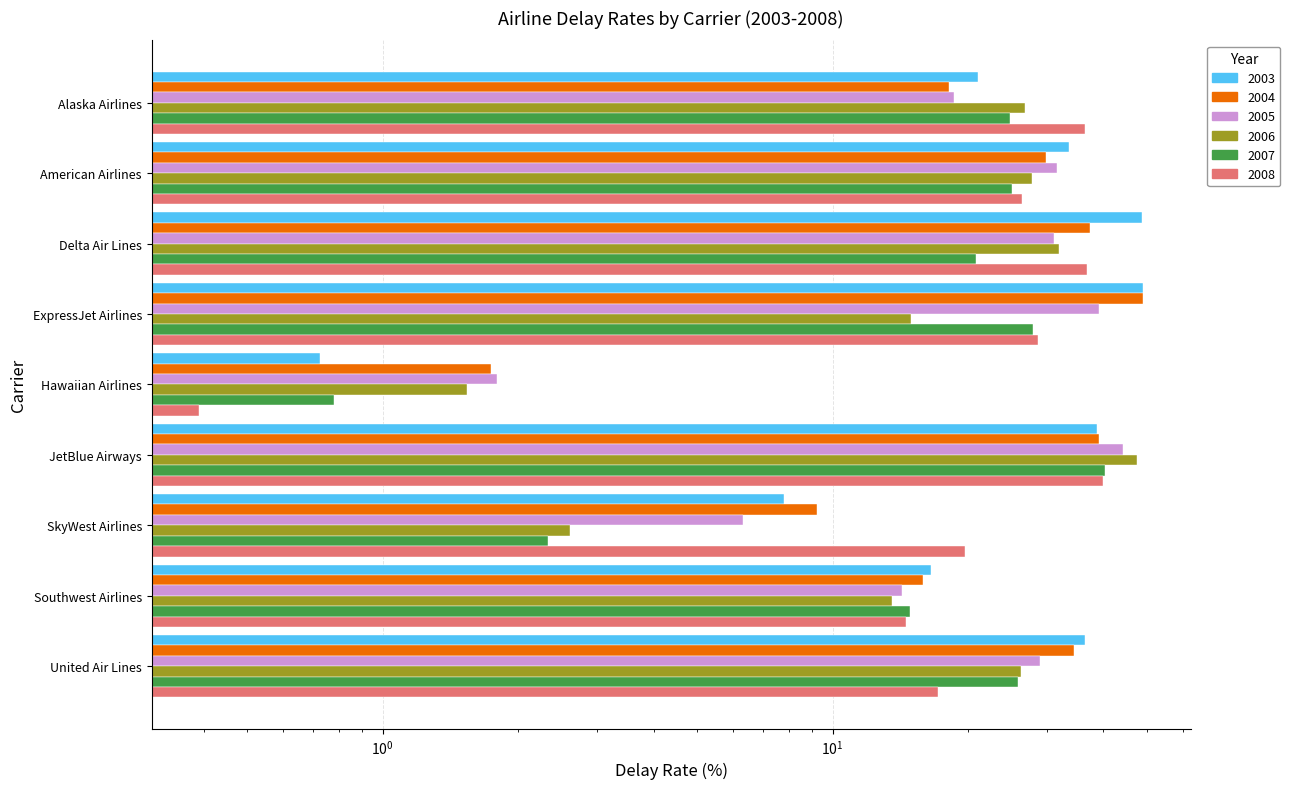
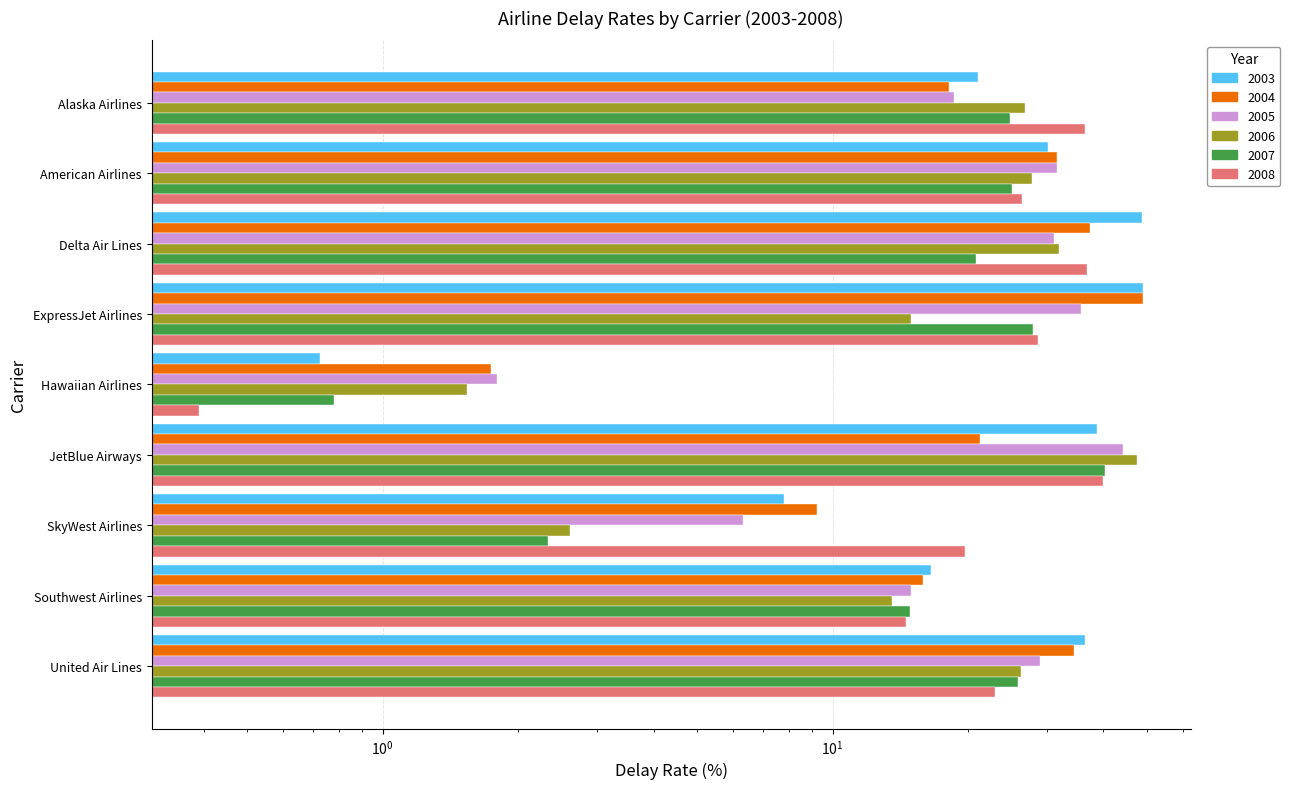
  {
    "2003": {
      "Alaska Airlines": 21,
-     "American Airlines": 34,
+     "American Airlines": 30,
      "Delta Air Lines": 49,
      "ExpressJet Airlines": 49,
      "Hawaiian Airlines": 0.72,
      "JetBlue Airways": 39,
      "SkyWest Airlines": 7.8,
      "Southwest Airlines": 16.6,
      "United Air Lines": 36
    },
    "2004": {
      "Alaska Airlines": 18,
-     "American Airlines": 30,
+     "American Airlines": 32,
      "Delta Air Lines": 37,
      "ExpressJet Airlines": 49,
      "Hawaiian Airlines": 1.74,
-     "JetBlue Airways": 39,
+     "JetBlue Airways": 21,
      "SkyWest Airlines": 9.3,
      "Southwest Airlines": 16,
      "United Air Lines": 34
    },
    "2005": {
      "Alaska Airlines": 18.6,
      "American Airlines": 32,
      "Delta Air Lines": 31,
-     "ExpressJet Airlines": 39,
+     "ExpressJet Airlines": 36,
      "Hawaiian Airlines": 1.8,
      "JetBlue Airways": 44,
      "SkyWest Airlines": 6.3,
-     "Southwest Airlines": 14.2,
+     "Southwest Airlines": 14.9,
      "United Air Lines": 29
    },
    "2006": {
      "Alaska Airlines": 27,
      "American Airlines": 28,
      "Delta Air Lines": 32,
      "ExpressJet Airlines": 15.0,
      "Hawaiian Airlines": 1.54,
      "JetBlue Airways": 48,
      "SkyWest Airlines": 2.6,
      "Southwest Airlines": 13.5,
      "United Air Lines": 26
    },
    "2007": {
      "Alaska Airlines": 25,
      "American Airlines": 25,
      "Delta Air Lines": 21,
      "ExpressJet Airlines": 28,
      "Hawaiian Airlines": 0.78,
      "JetBlue Airways": 40,
      "SkyWest Airlines": 2.3,
      "Southwest Airlines": 14.8,
      "United Air Lines": 26
    },
    "2008": {
      "Alaska Airlines": 36,
      "American Airlines": 26,
      "Delta Air Lines": 37,
      "ExpressJet Airlines": 29,
      "Hawaiian Airlines": 0.39,
      "JetBlue Airways": 40,
      "SkyWest Airlines": 20,
      "Southwest Airlines": 14.6,
-     "United Air Lines": 17.1
+     "United Air Lines": 23
    }
  }
